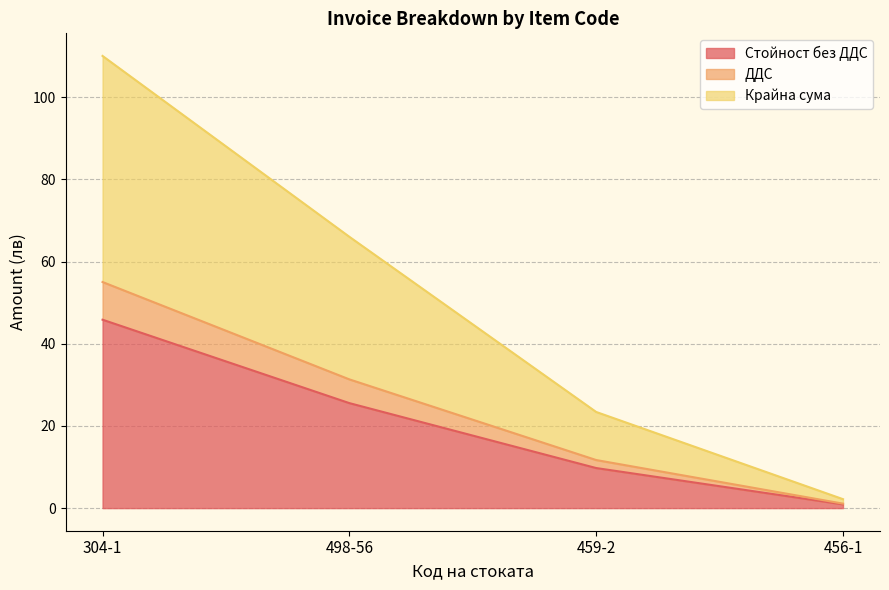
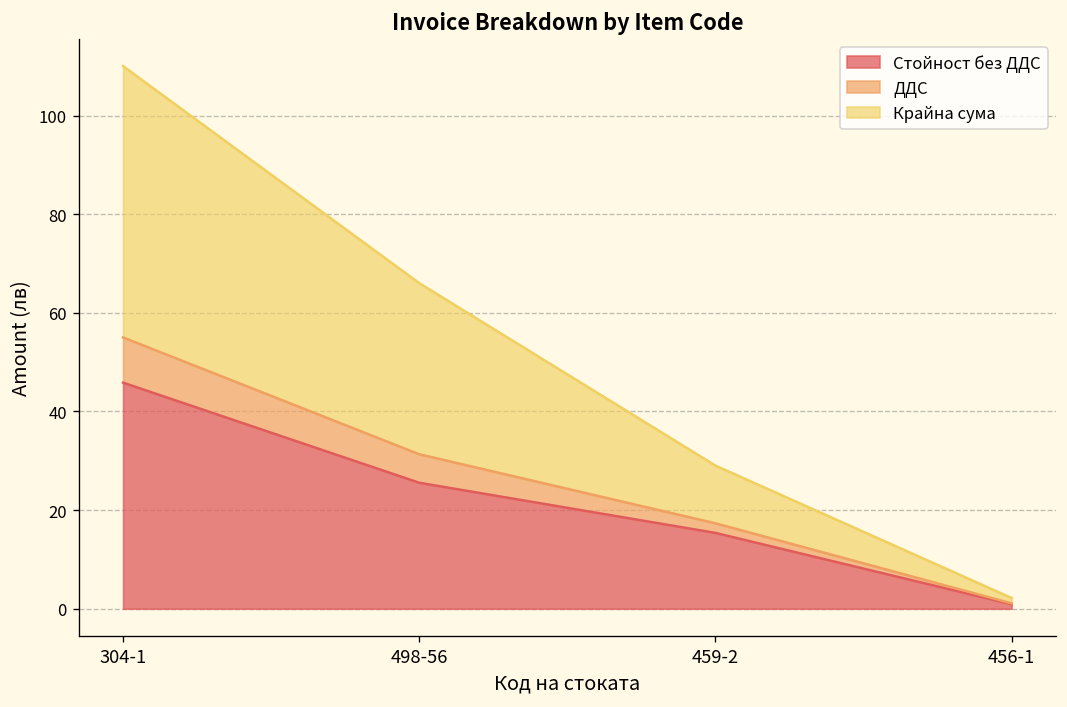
  {
    "Стойност без ДДС": {
      "304-1": 46,
      "498-56": 26,
-     "459-2": 10
+     "459-2": 15
    }
  }
